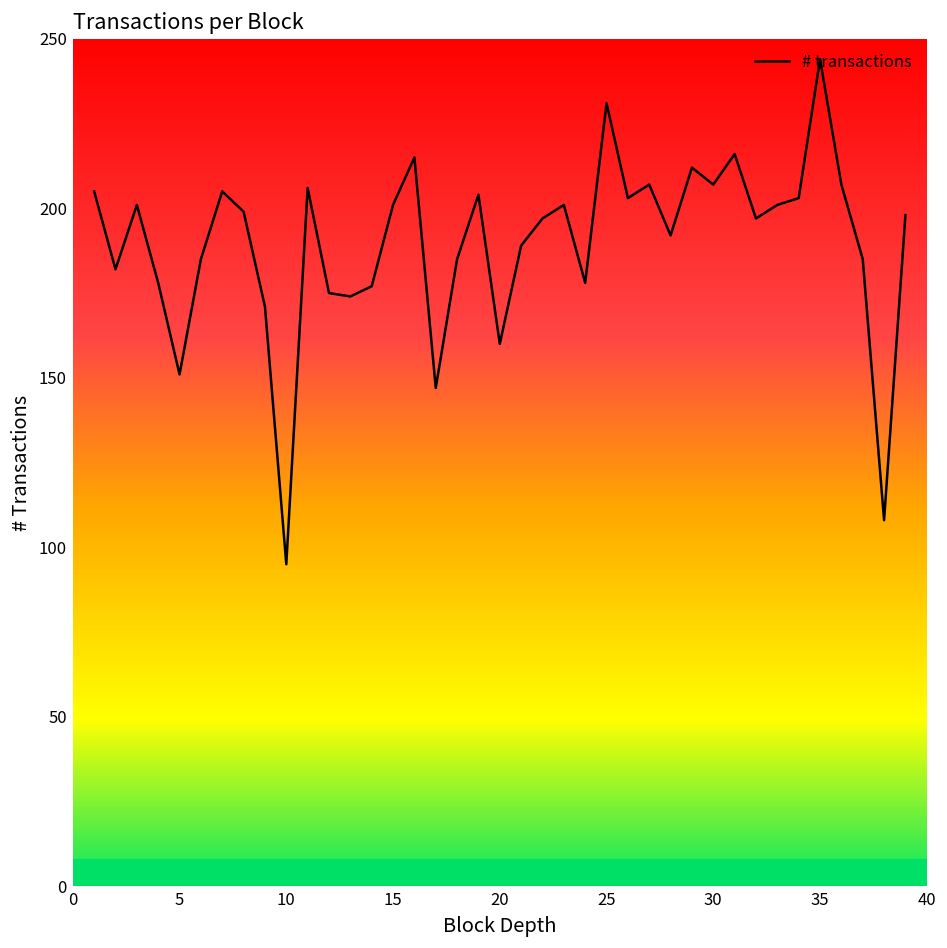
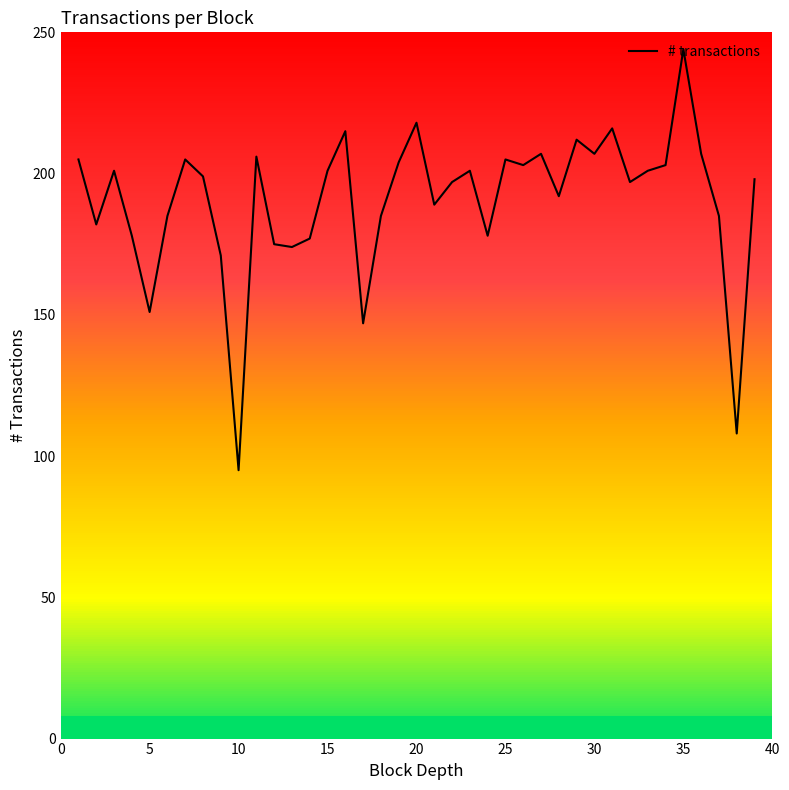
  {
    "# transactions": {
      "5": 151,
      "10": 95,
      "15": 201,
-     "20": 160,
-     "25": 231,
+     "20": 218,
+     "25": 205,
      "30": 207,
      "35": 244
    }
  }
